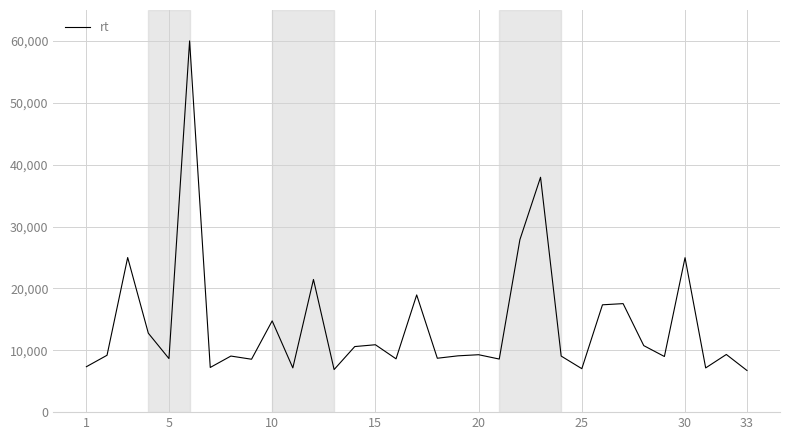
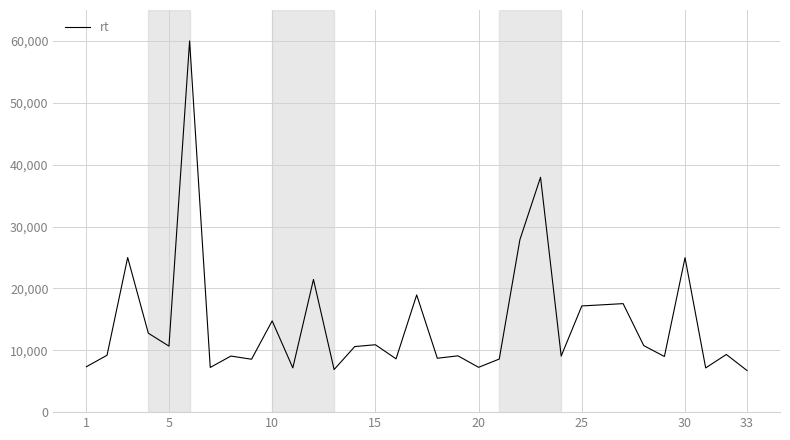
  {
    "1": "7,000",
-   "5": "9,000",
+   "5": "11,000",
    "10": "15,000",
    "15": "11,000",
-   "20": "9,000",
-   "25": "7,000",
+   "20": "7,000",
+   "25": "17,000",
    "30": "25,000",
    "33": "7,000"
  }
